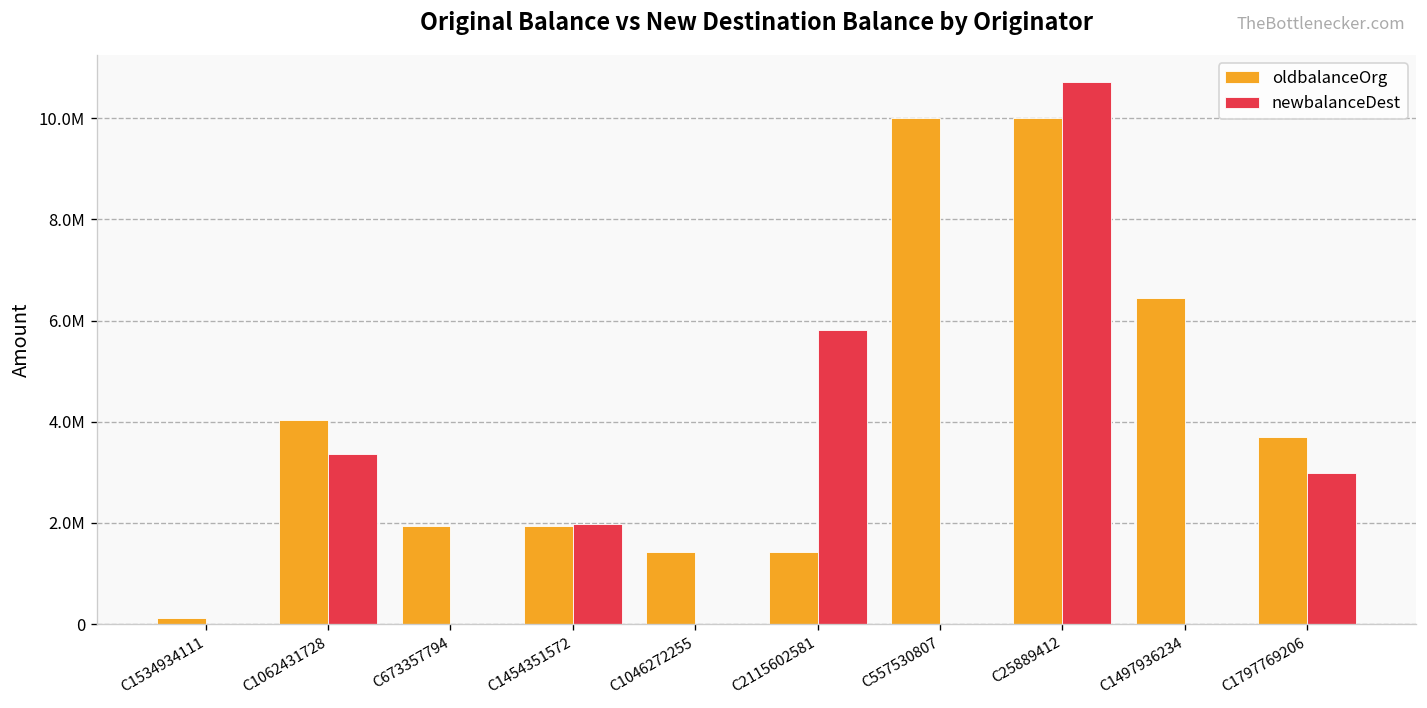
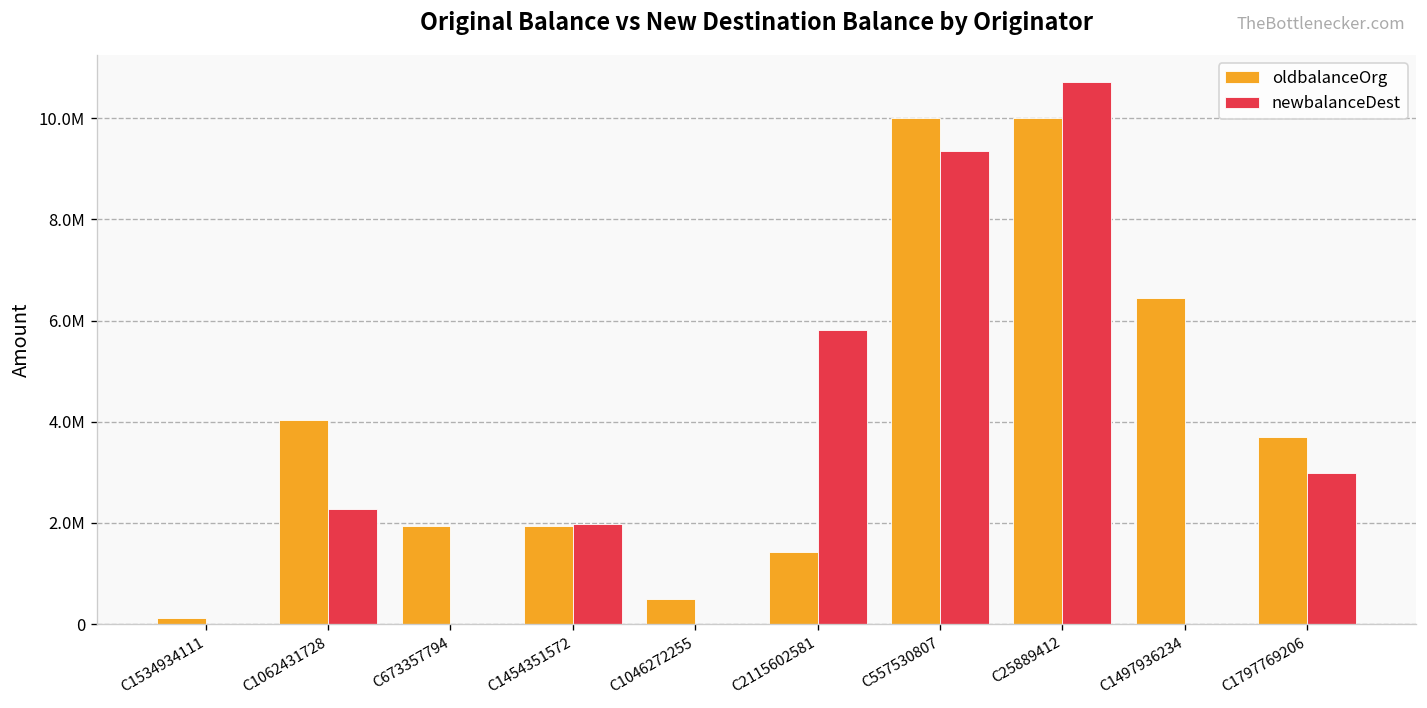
  {
    "oldbalanceOrg": {
      "C1534934111": 100000,
      "C1062431728": 4000000,
      "C673357794": 1900000,
      "C1454351572": 1900000,
-     "C1046272255": 1400000,
+     "C1046272255": 500000,
      "C2115602581": 1400000,
      "C557530807": 10000000,
      "C25889412": 10000000,
      "C1497936234": 6500000,
      "C1797769206": 3700000
    },
    "newbalanceDest": {
      "C1534934111": 0,
-     "C1062431728": 3400000,
+     "C1062431728": 2300000,
      "C673357794": 0,
      "C1454351572": 2000000,
      "C1046272255": 0,
      "C2115602581": 5800000,
-     "C557530807": 0,
+     "C557530807": 9400000,
      "C25889412": 10700000,
      "C1497936234": 0,
      "C1797769206": 3000000
    }
  }
